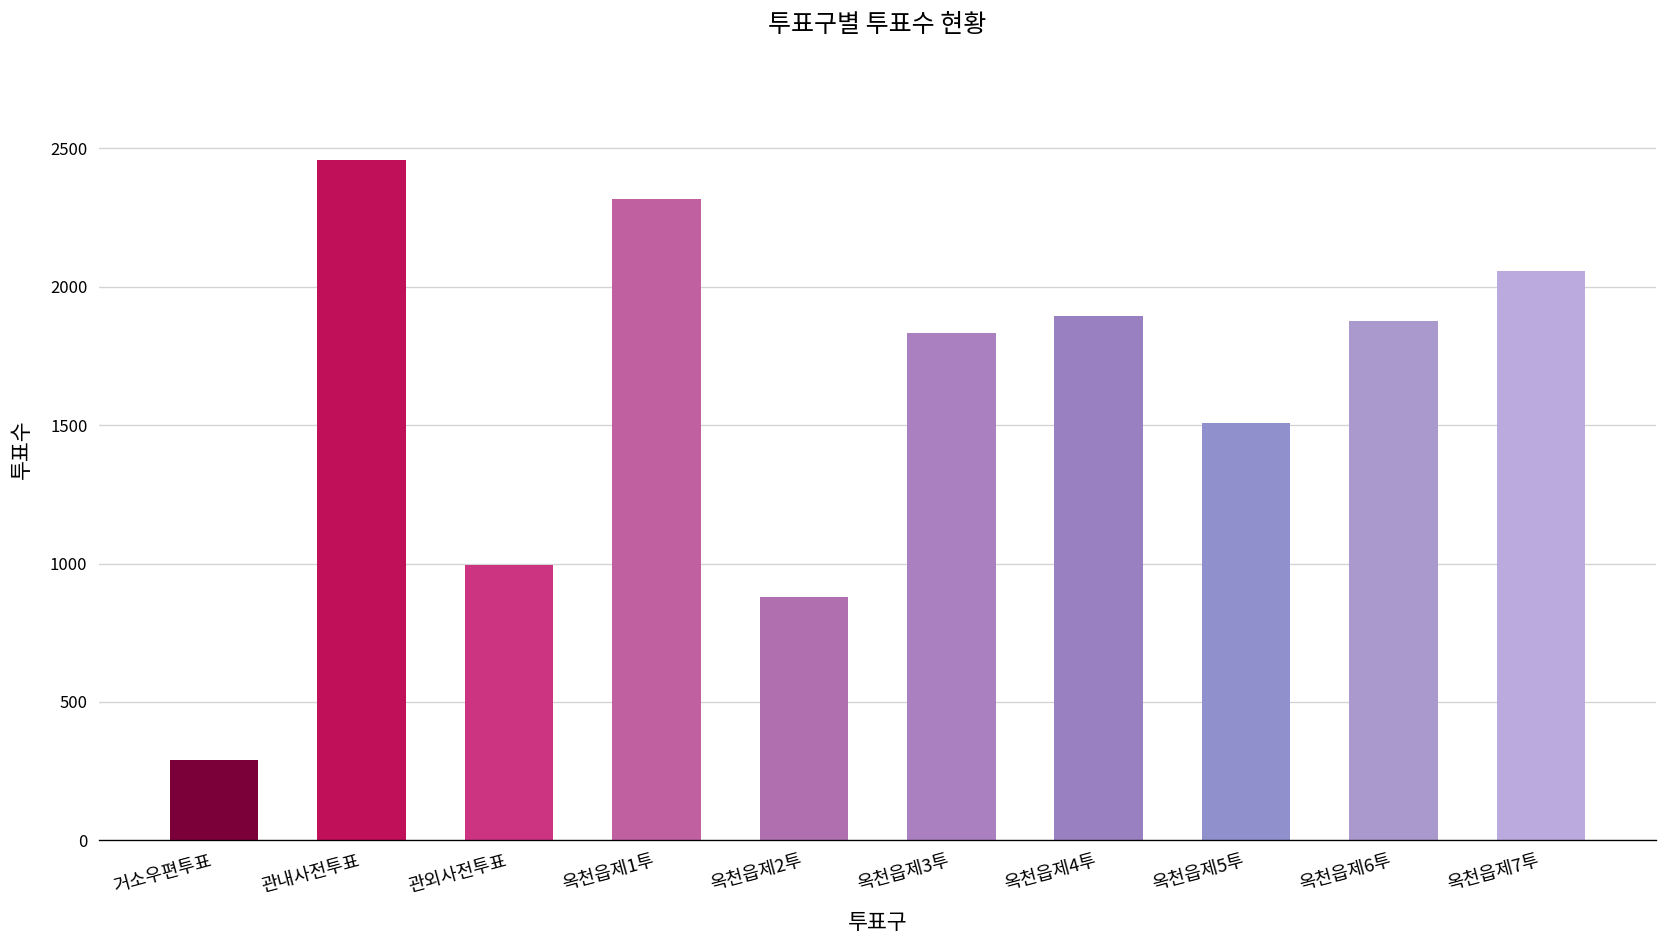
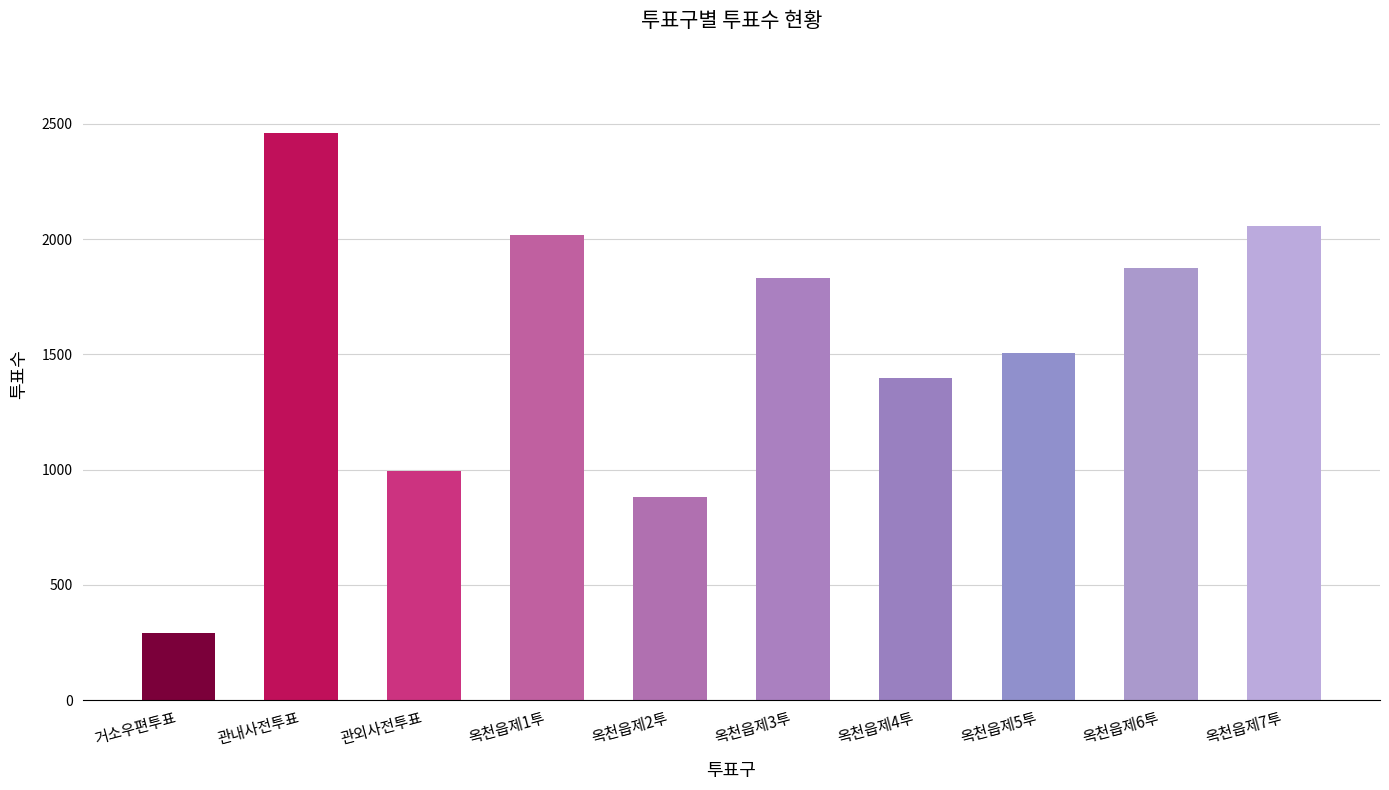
  {
    "거소우편투표": 290,
    "관내사전투표": 2460,
    "관외사전투표": 1000,
-   "옥천읍제1투": 2320,
+   "옥천읍제1투": 2020,
    "옥천읍제2투": 880,
    "옥천읍제3투": 1830,
-   "옥천읍제4투": 1900,
+   "옥천읍제4투": 1400,
    "옥천읍제5투": 1510,
    "옥천읍제6투": 1880,
    "옥천읍제7투": 2060
  }
